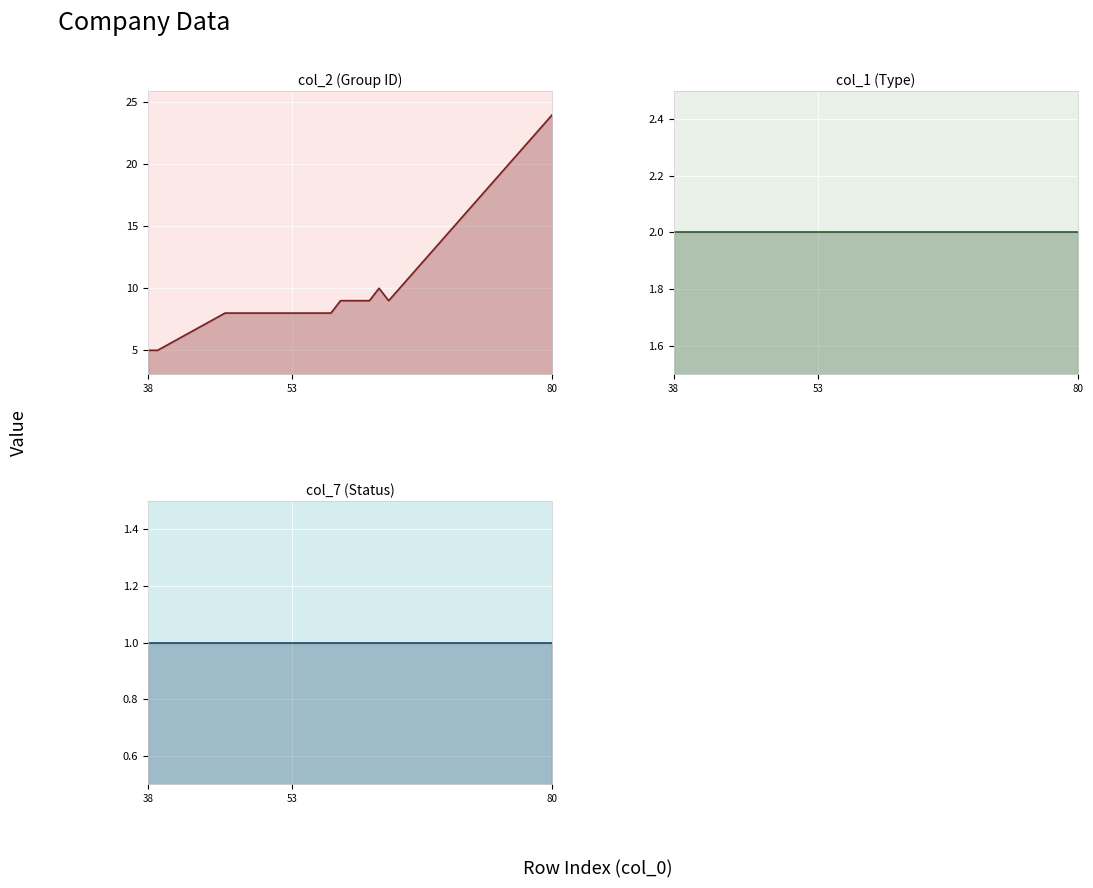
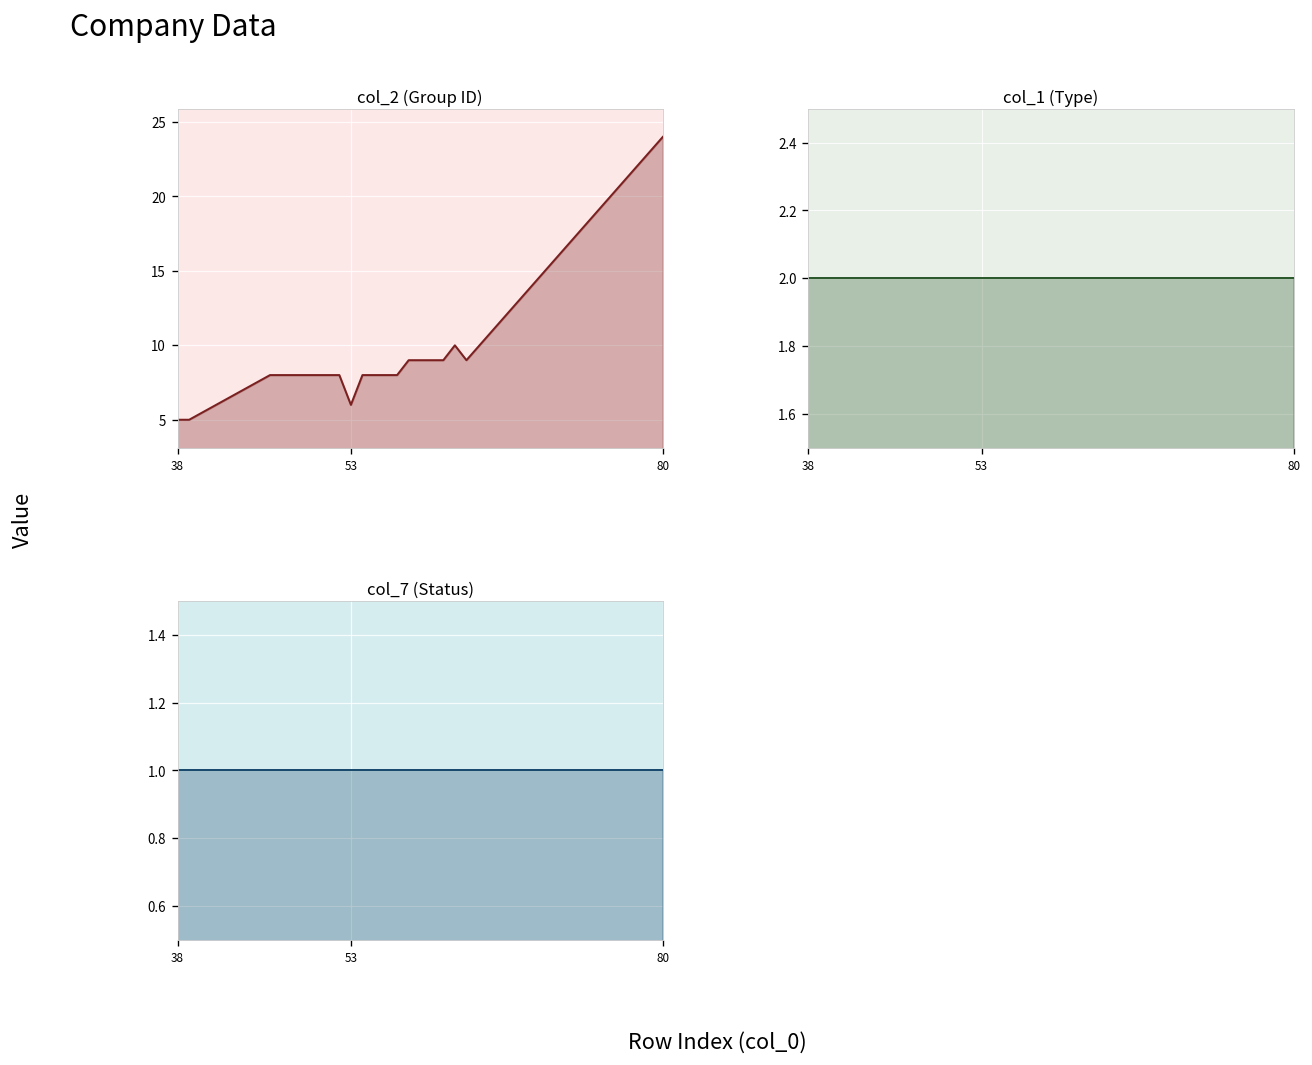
  {
    "col_2 (Group ID)": {
      "38": 5,
-     "53": 8,
+     "53": 6,
      "80": 24
    },
    "col_1 (Type)": {
      "38": 2.00,
      "53": 2.00,
      "80": 2.00
    },
    "col_7 (Status)": {
      "38": 1.00,
      "53": 1.00,
      "80": 1.00
    }
  }
